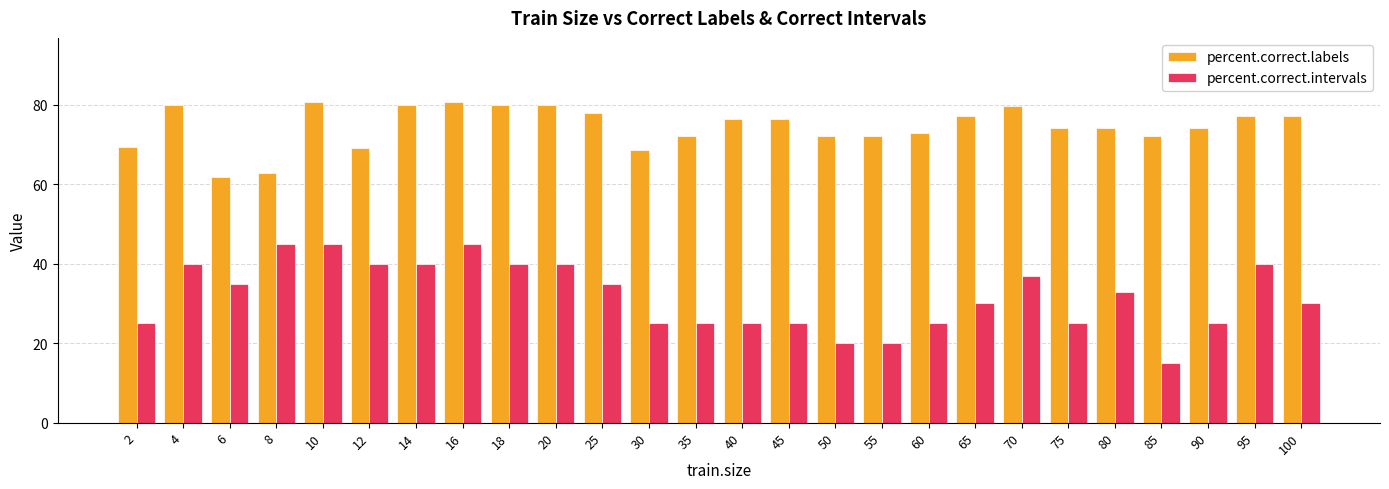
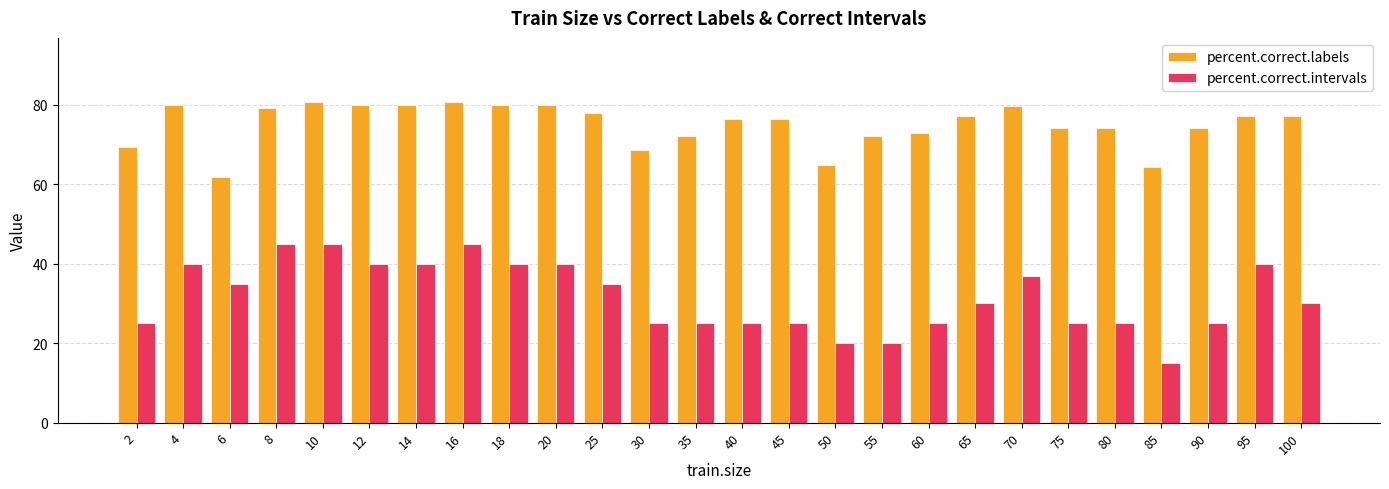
  {
    "percent.correct.labels": {
      "2": 69,
      "4": 80,
      "6": 62,
-     "8": 63,
+     "8": 79,
      "10": 81,
-     "12": 69,
+     "12": 80,
      "14": 80,
      "16": 81,
      "18": 80,
      "20": 80,
      "25": 78,
      "30": 69,
      "35": 72,
      "40": 76,
      "45": 76,
-     "50": 72,
+     "50": 65,
      "55": 72,
      "60": 73,
      "65": 77,
      "70": 80,
      "75": 74,
      "80": 74,
-     "85": 72,
+     "85": 64,
      "90": 74,
      "95": 77,
      "100": 77
    },
    "percent.correct.intervals": {
      "2": 25,
      "4": 40,
      "6": 35,
      "8": 45,
      "10": 45,
      "12": 40,
      "14": 40,
      "16": 45,
      "18": 40,
      "20": 40,
      "25": 35,
      "30": 25,
      "35": 25,
      "40": 25,
      "45": 25,
      "50": 20,
      "55": 20,
      "60": 25,
      "65": 30,
      "70": 37,
      "75": 25,
-     "80": 33,
+     "80": 25,
      "85": 15,
      "90": 25,
      "95": 40,
      "100": 30
    }
  }
